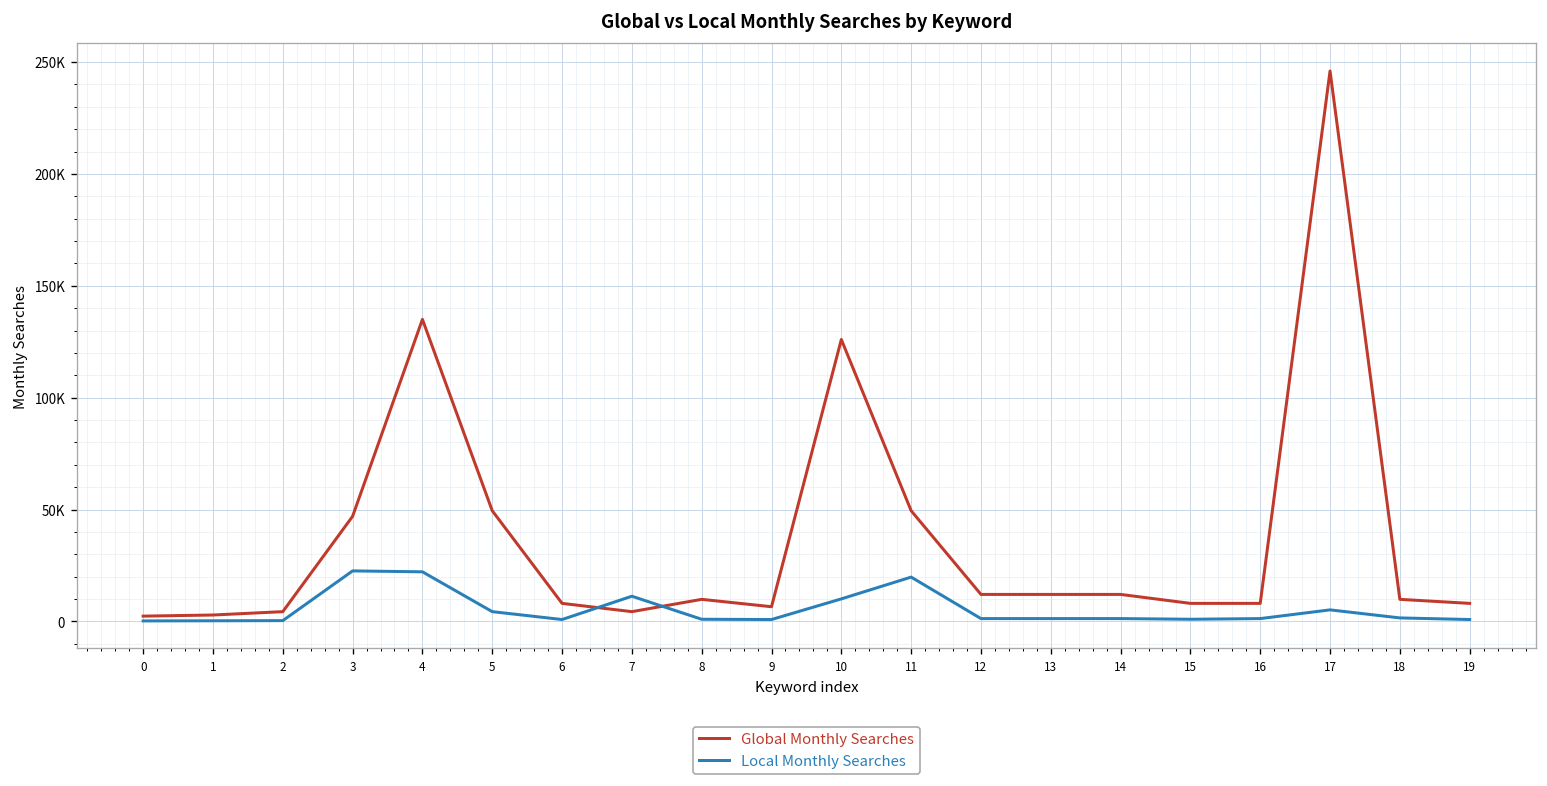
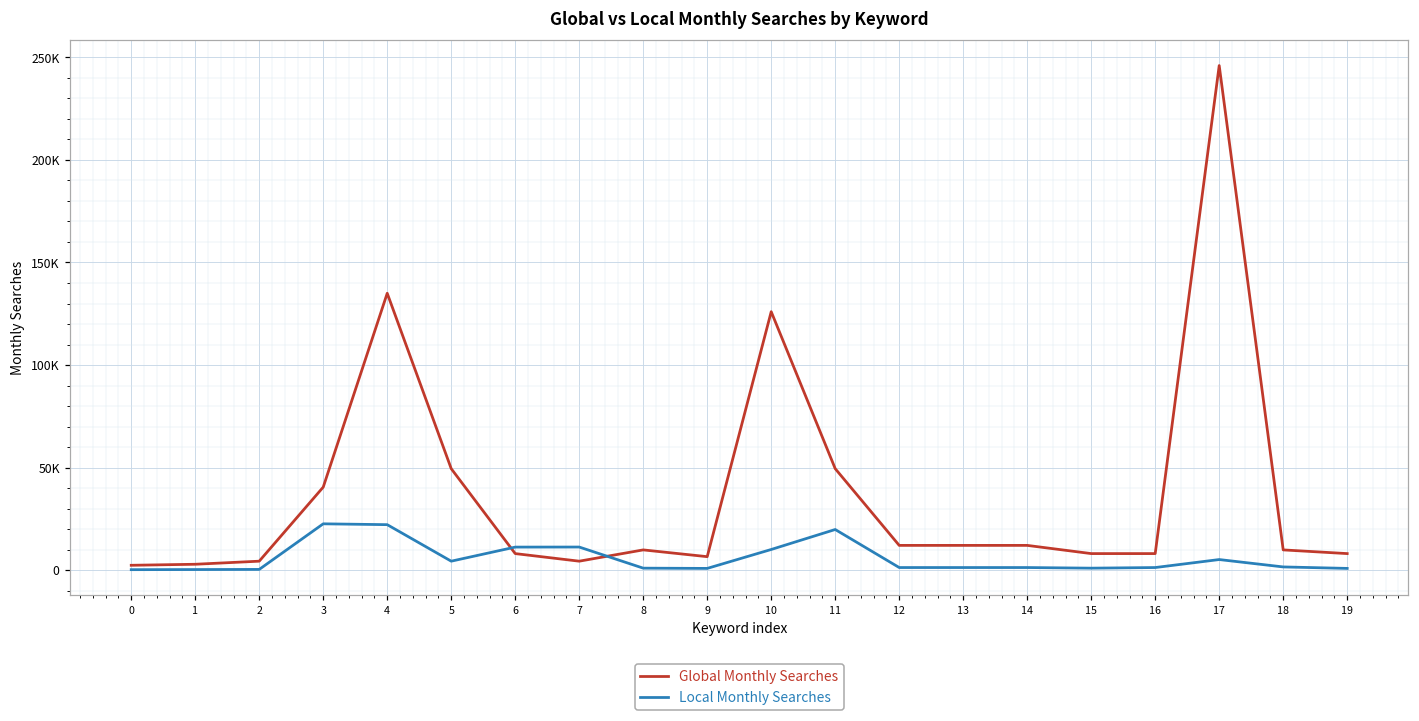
  {
    "Global Monthly Searches": {
      "0": 2000,
      "1": 3000,
      "2": 4000,
-     "3": 47000,
+     "3": 41000,
      "4": 135000,
      "5": 50000,
      "6": 8000,
      "7": 4000,
      "8": 10000,
      "9": 7000,
      "10": 126000,
      "11": 50000,
      "12": 12000,
      "13": 12000,
      "14": 12000,
      "15": 8000,
      "16": 8000,
      "17": 246000,
      "18": 10000,
      "19": 8000
    },
    "Local Monthly Searches": {
      "0": 0,
      "1": 0,
      "2": 0,
      "3": 23000,
      "4": 22000,
      "5": 4000,
-     "6": 1000,
+     "6": 11000,
      "7": 11000,
      "8": 1000,
      "9": 1000,
      "10": 10000,
      "11": 20000,
      "12": 1000,
      "13": 1000,
      "14": 1000,
      "15": 1000,
      "16": 1000,
      "17": 5000,
      "18": 2000,
      "19": 1000
    }
  }
